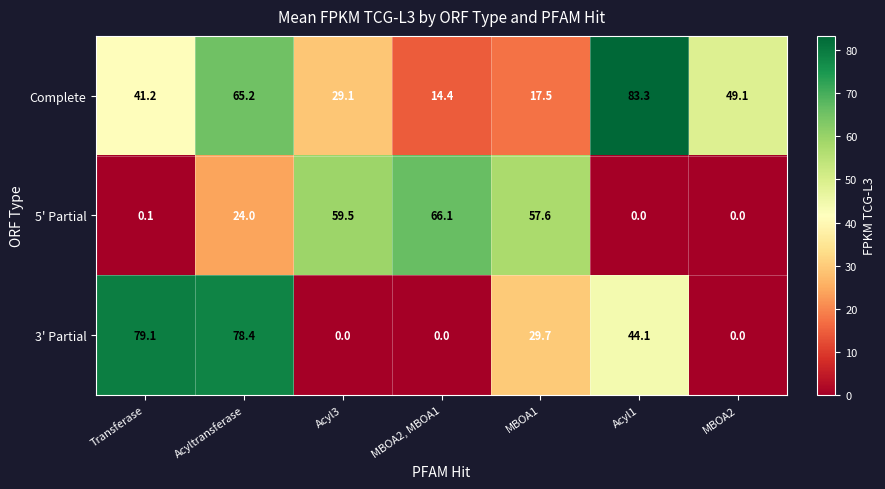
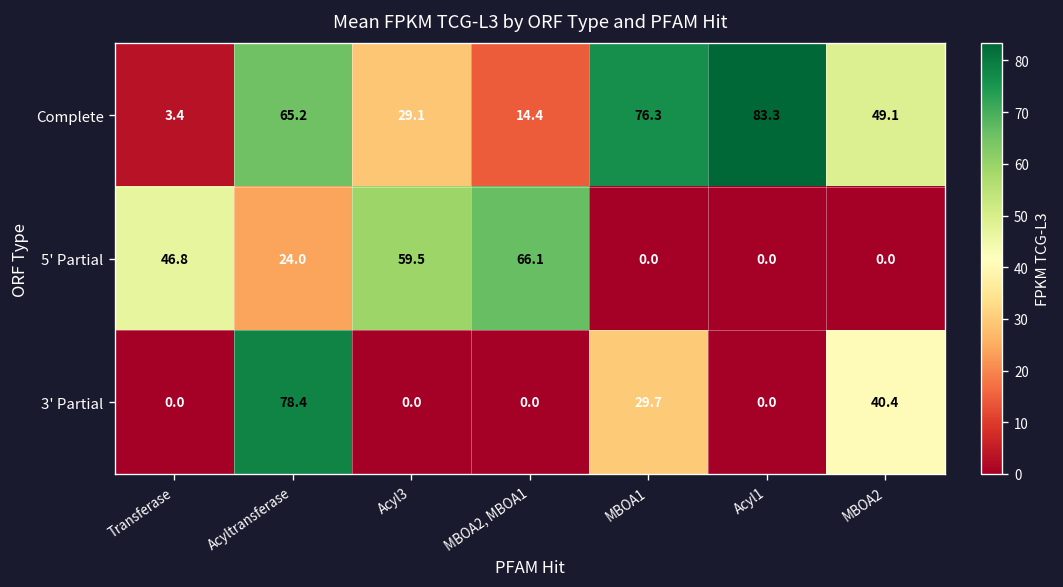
  {
    "Complete": {
-     "Transferase": 41.2,
+     "Transferase": 3.4,
      "Acyltransferase": 65.2,
      "Acyl3": 29.1,
      "MBOA2, MBOA1": 14.4,
-     "MBOA1": 17.5,
+     "MBOA1": 76.3,
      "Acyl1": 83.3,
      "MBOA2": 49.1
    },
    "5' Partial": {
-     "Transferase": 0.1,
+     "Transferase": 46.8,
      "Acyltransferase": 24.0,
      "Acyl3": 59.5,
      "MBOA2, MBOA1": 66.1,
-     "MBOA1": 57.6,
+     "MBOA1": 0.0,
      "Acyl1": 0.0,
      "MBOA2": 0.0
    },
    "3' Partial": {
-     "Transferase": 79.1,
+     "Transferase": 0.0,
      "Acyltransferase": 78.4,
      "Acyl3": 0.0,
      "MBOA2, MBOA1": 0.0,
      "MBOA1": 29.7,
-     "Acyl1": 44.1,
-     "MBOA2": 0.0
+     "Acyl1": 0.0,
+     "MBOA2": 40.4
    }
  }
